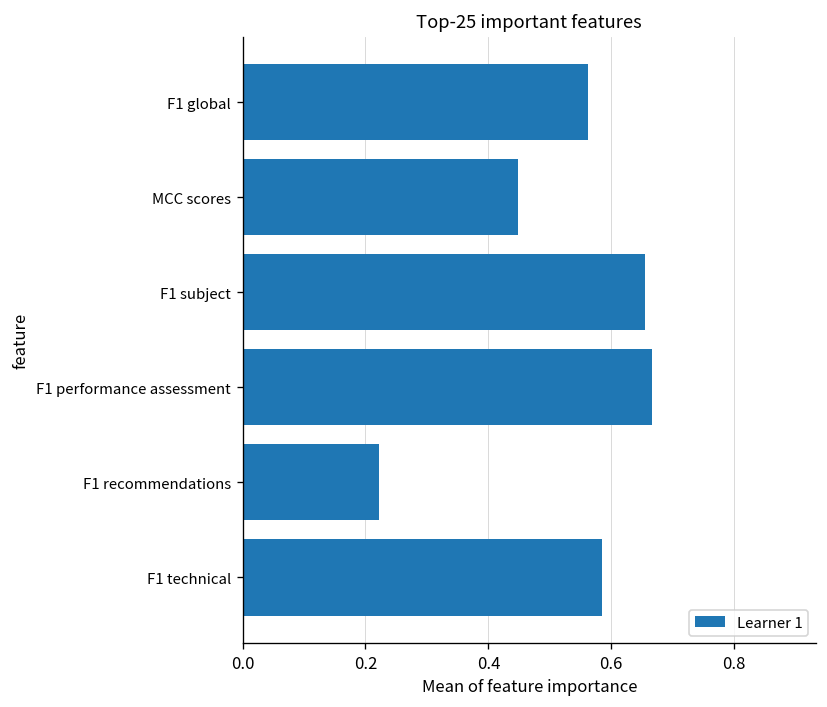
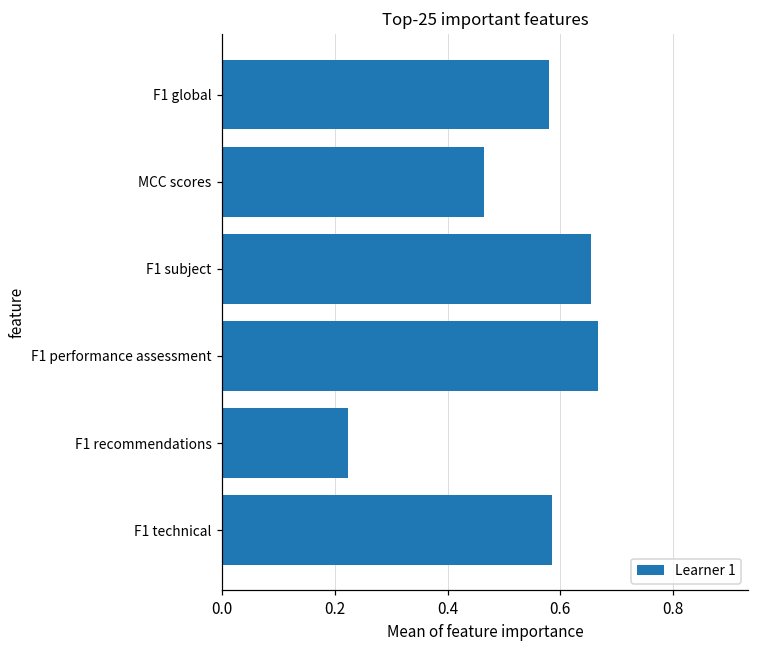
  {
-   "F1 global": 0.56,
-   "MCC scores": 0.45,
+   "F1 global": 0.58,
+   "MCC scores": 0.46,
    "F1 subject": 0.66,
    "F1 performance assessment": 0.67,
    "F1 recommendations": 0.22,
    "F1 technical": 0.58
  }
